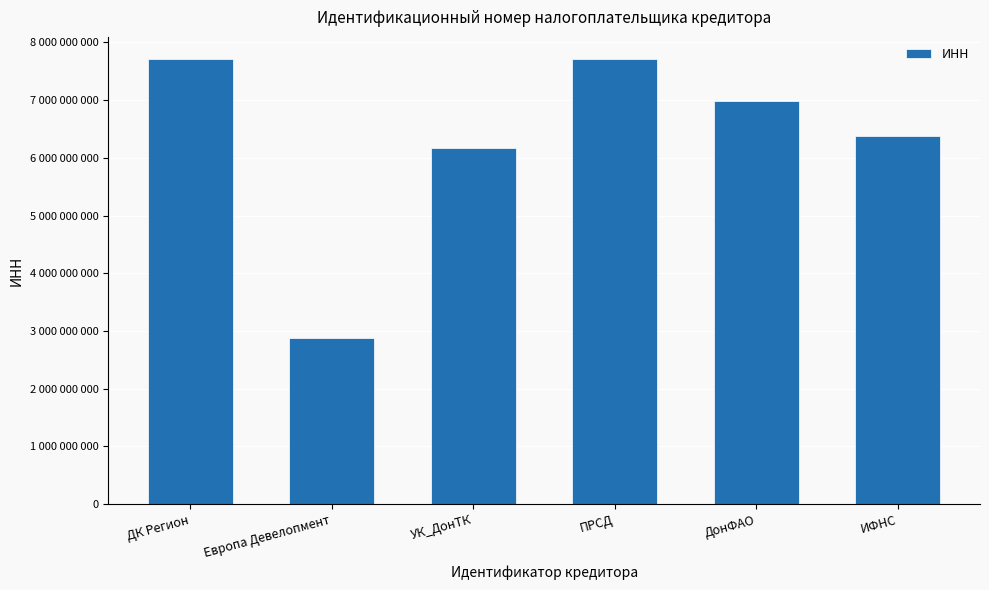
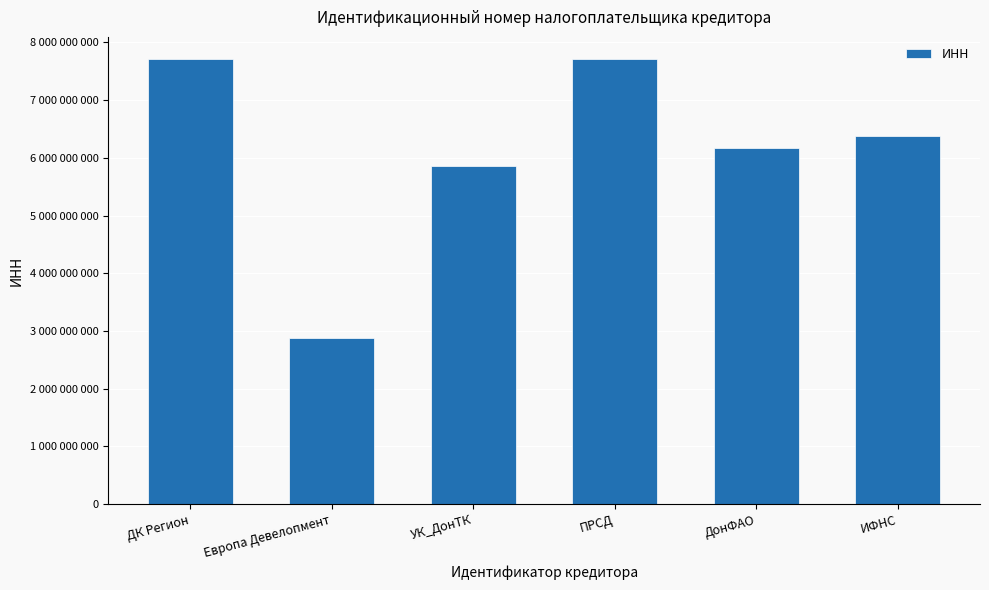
  {
    "ДК Регион": 7700000000,
    "Европа Девелопмент": 2900000000,
-   "УК_ДонТК": 6200000000,
+   "УК_ДонТК": 5900000000,
    "ПРСД": 7700000000,
-   "ДонФАО": 7000000000,
+   "ДонФАО": 6200000000,
    "ИФНС": 6400000000
  }
